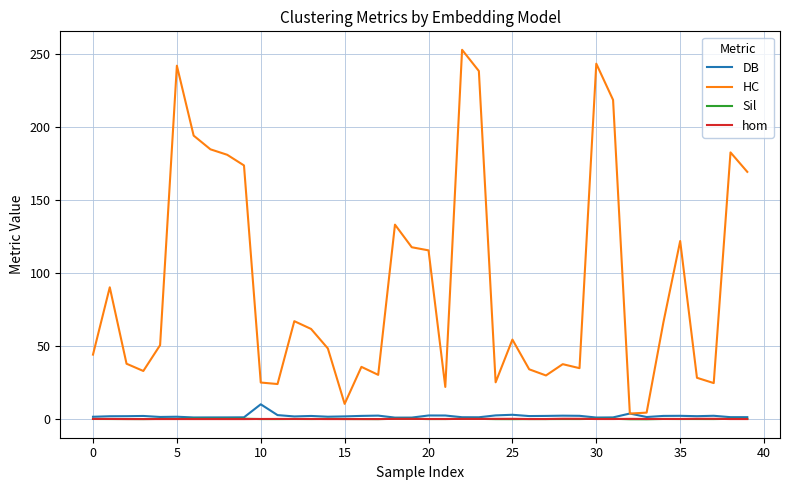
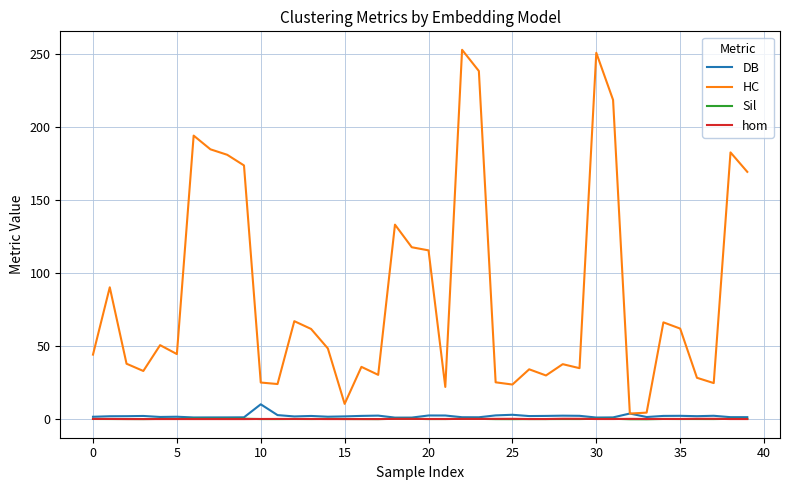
  {
    "DB": {
      "10": 10,
      "15": 2,
      "20": 3,
      "25": 3,
      "35": 2
    },
    "HC": {
      "0": 44,
-     "5": 242,
+     "5": 45,
      "10": 25,
      "15": 10,
      "20": 116,
-     "25": 55,
-     "30": 244,
-     "35": 122
+     "25": 24,
+     "30": 251,
+     "35": 62
    },
    "hom": {
      "10": 0,
      "15": 0,
      "20": 0,
      "25": 0,
      "35": 0
    }
  }
